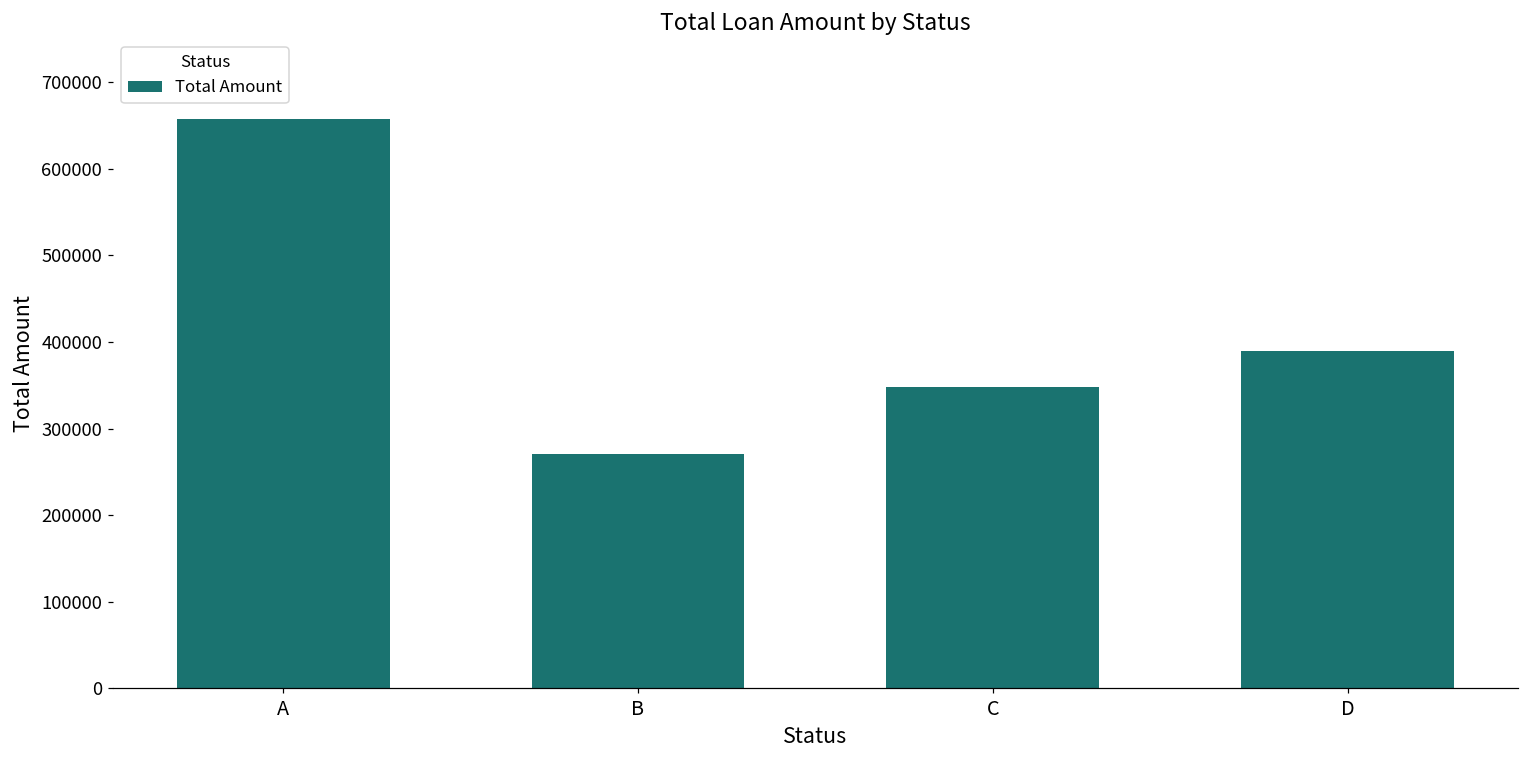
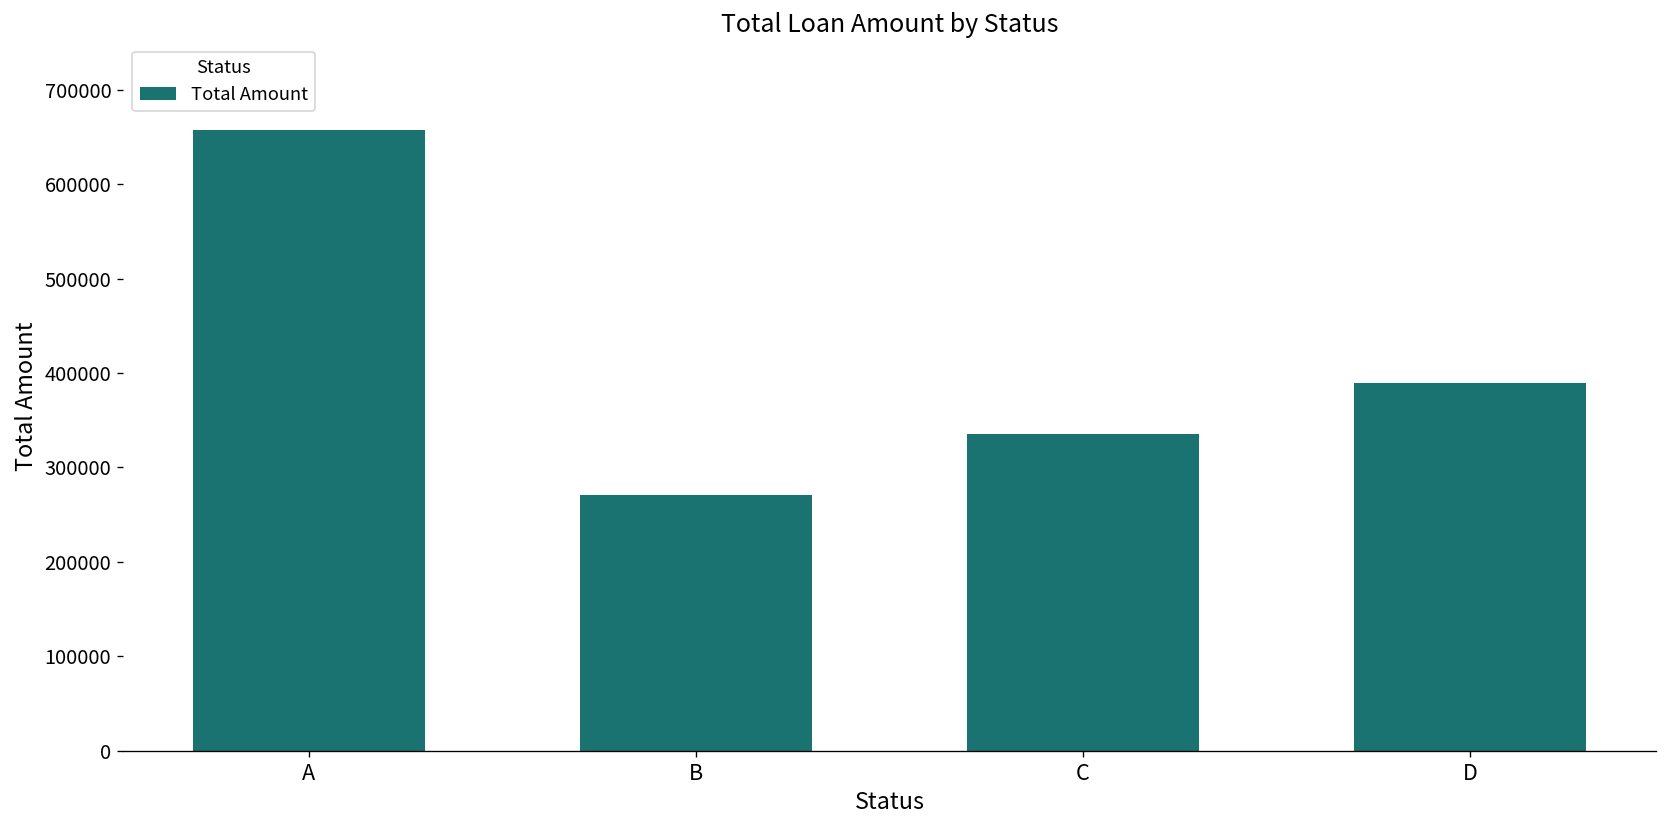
  {
    "A": 660000,
    "B": 270000,
-   "C": 350000,
+   "C": 340000,
    "D": 390000
  }
